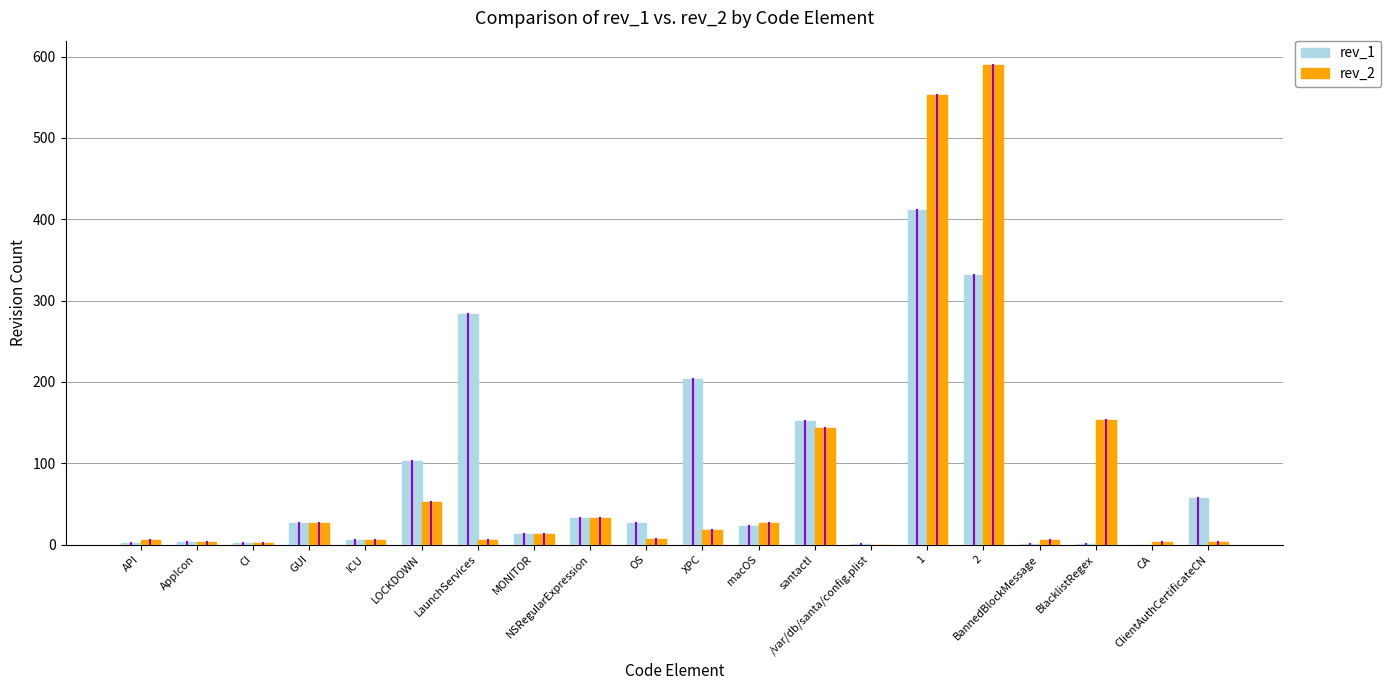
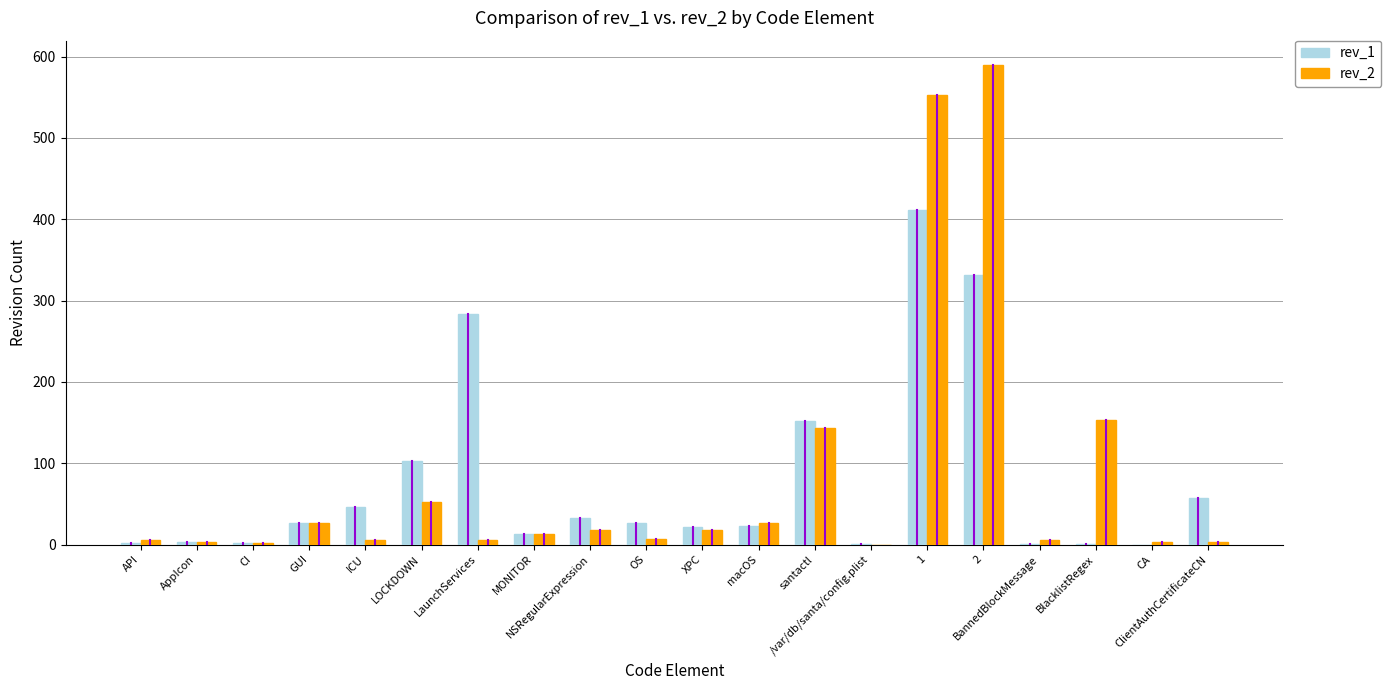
  {
    "rev_1": {
      "GUI": 30,
-     "ICU": 10,
+     "ICU": 50,
      "LOCKDOWN": 100,
      "LaunchServices": 280,
      "MONITOR": 10,
      "NSRegularExpression": 30,
      "OS": 30,
-     "XPC": 200,
+     "XPC": 20,
      "macOS": 20,
      "santactl": 150,
      "1": 410,
      "2": 330,
      "CA": 0,
      "ClientAuthCertificateCN": 60
    },
    "rev_2": {
      "API": 10,
      "GUI": 30,
      "ICU": 10,
      "LOCKDOWN": 50,
      "LaunchServices": 10,
      "MONITOR": 10,
-     "NSRegularExpression": 30,
+     "NSRegularExpression": 20,
      "OS": 10,
      "XPC": 20,
      "macOS": 30,
      "santactl": 140,
      "/var/db/santa/config.plist": 0,
      "1": 550,
      "2": 590,
      "BannedBlockMessage": 10,
      "BlacklistRegex": 150
    }
  }
